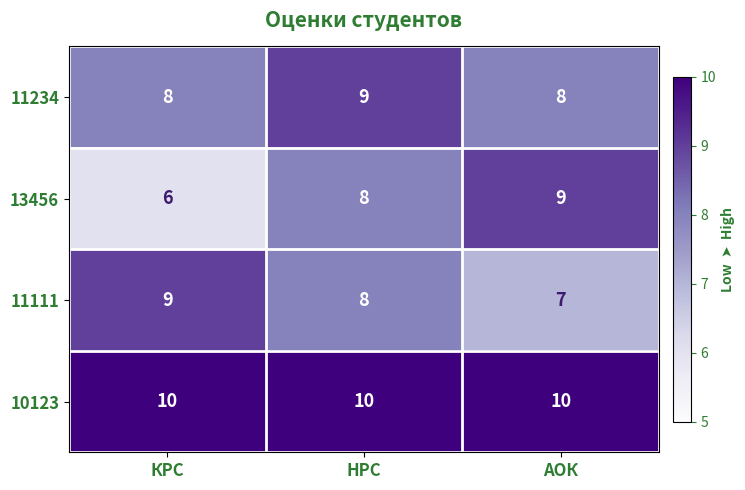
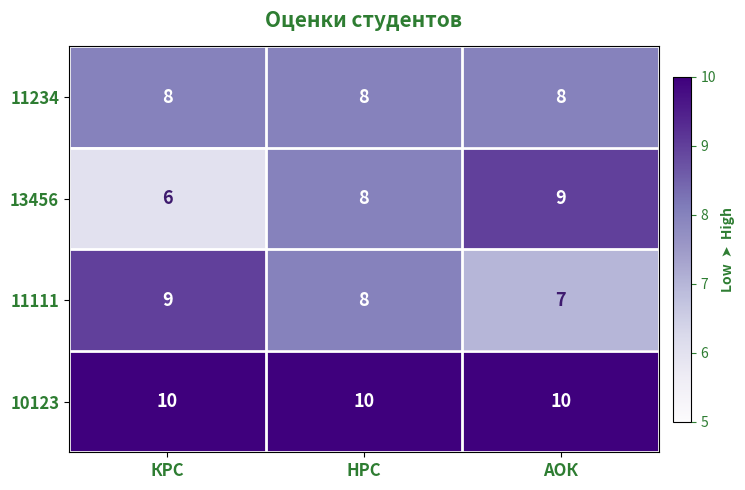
  {
    "11234": {
      "КРС": 8,
-     "НРС": 9,
+     "НРС": 8,
      "АОК": 8
    },
    "13456": {
      "КРС": 6,
      "НРС": 8,
      "АОК": 9
    },
    "11111": {
      "КРС": 9,
      "НРС": 8,
      "АОК": 7
    },
    "10123": {
      "КРС": 10,
      "НРС": 10,
      "АОК": 10
    }
  }
